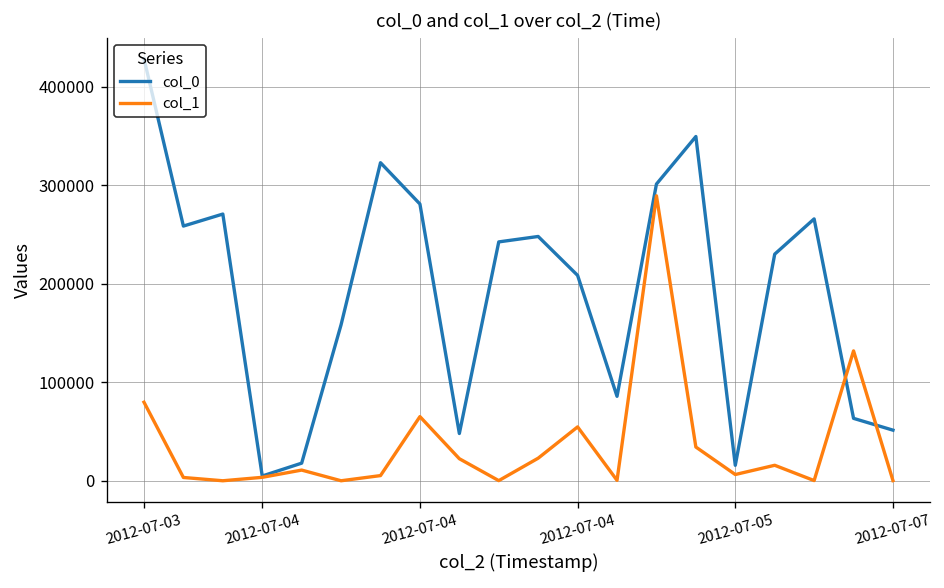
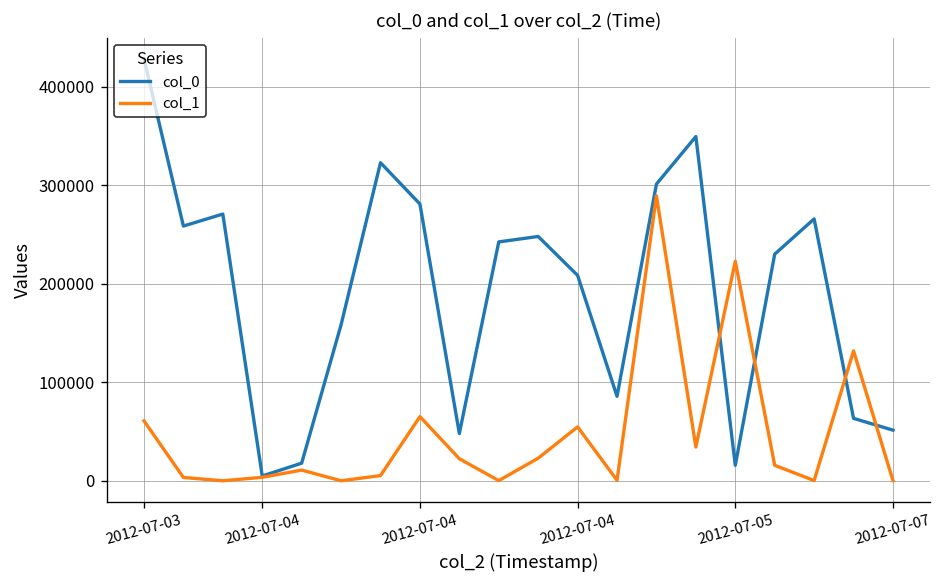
  {
    "col_0": {
      "2012-07-05": 20000,
      "2012-07-07": 50000
    },
    "col_1": {
-     "2012-07-03": 80000,
-     "2012-07-05": 10000,
+     "2012-07-03": 60000,
+     "2012-07-05": 220000,
      "2012-07-07": 0
    }
  }
